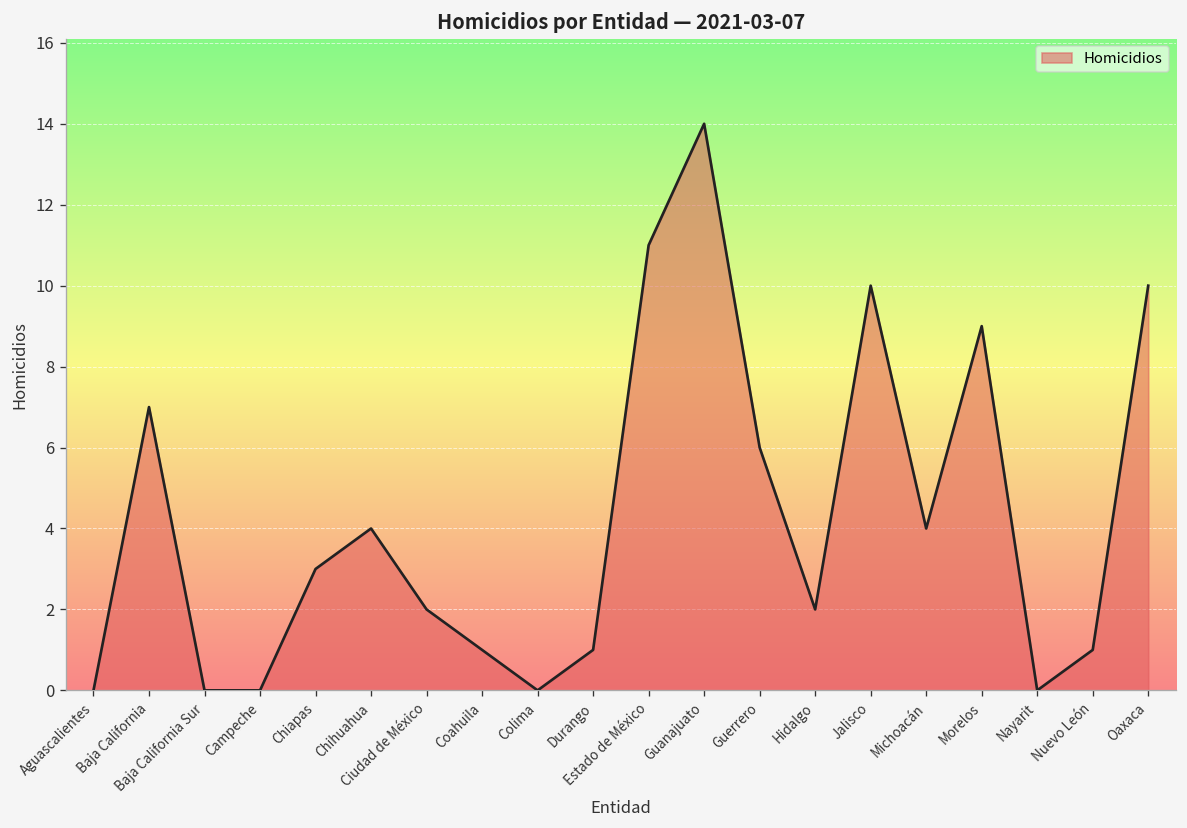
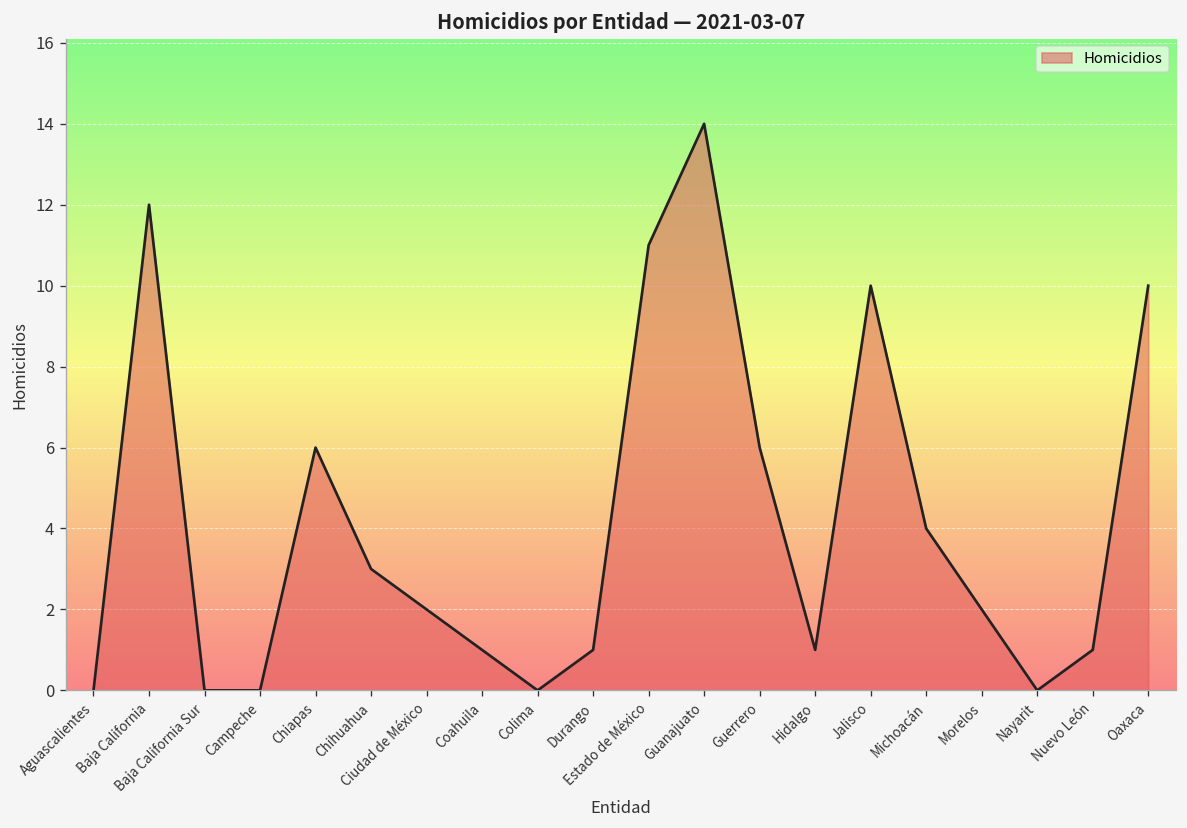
  {
    "Aguascalientes": 0,
-   "Baja California": 7,
+   "Baja California": 12,
    "Baja California Sur": 0,
    "Campeche": 0,
-   "Chiapas": 3,
-   "Chihuahua": 4,
+   "Chiapas": 6,
+   "Chihuahua": 3,
    "Ciudad de México": 2,
    "Coahuila": 1,
    "Colima": 0,
    "Durango": 1,
    "Estado de México": 11,
    "Guanajuato": 14,
    "Guerrero": 6,
-   "Hidalgo": 2,
+   "Hidalgo": 1,
    "Jalisco": 10,
    "Michoacán": 4,
-   "Morelos": 9,
+   "Morelos": 2,
    "Nayarit": 0,
    "Nuevo León": 1,
    "Oaxaca": 10
  }
